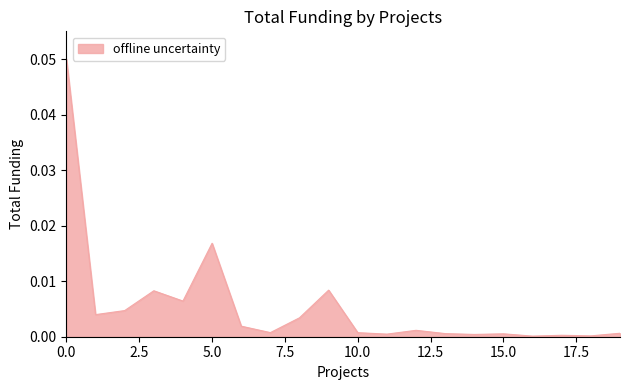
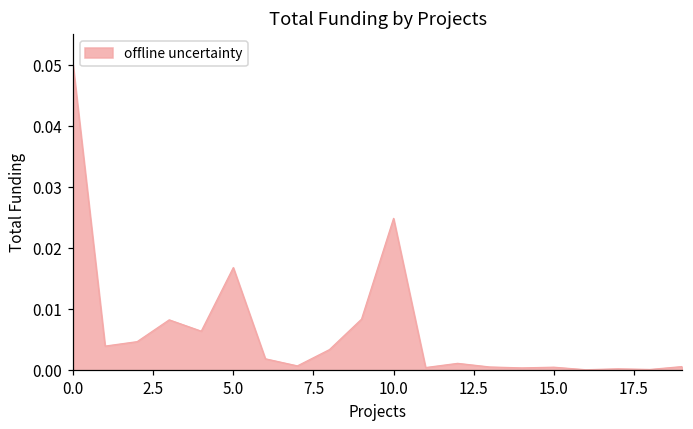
  {
    "0.0": 0.050,
    "5.0": 0.017,
-   "10.0": 0.001,
+   "10.0": 0.025,
    "15.0": 0.001
  }
